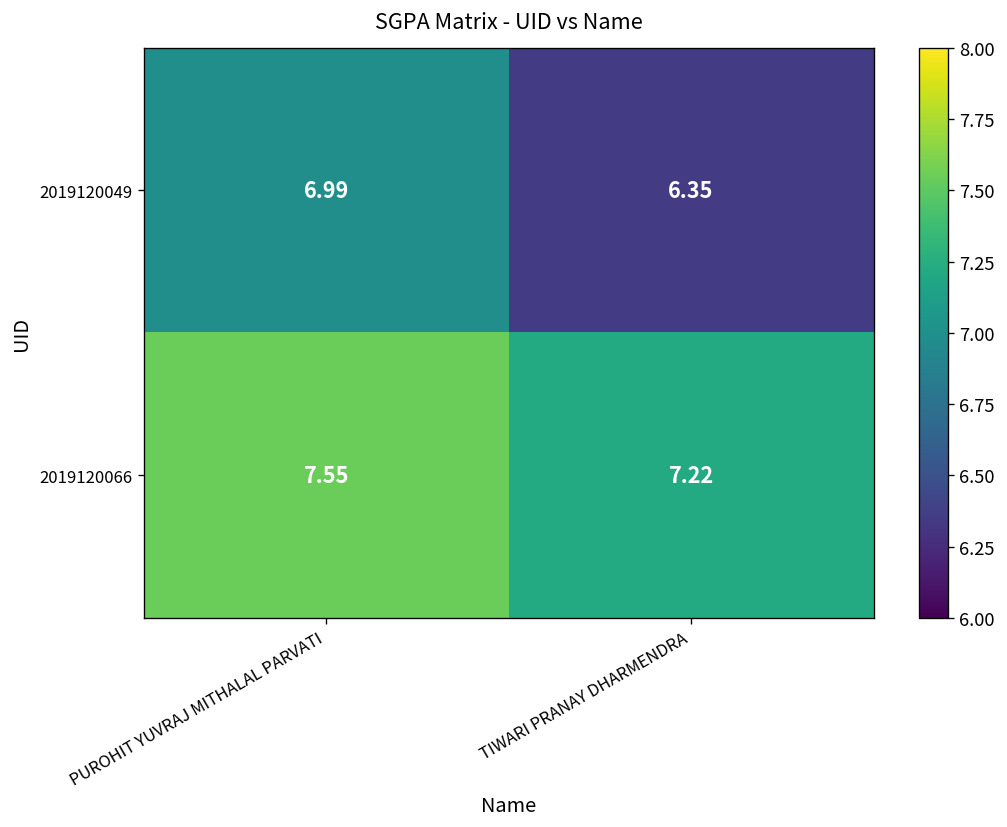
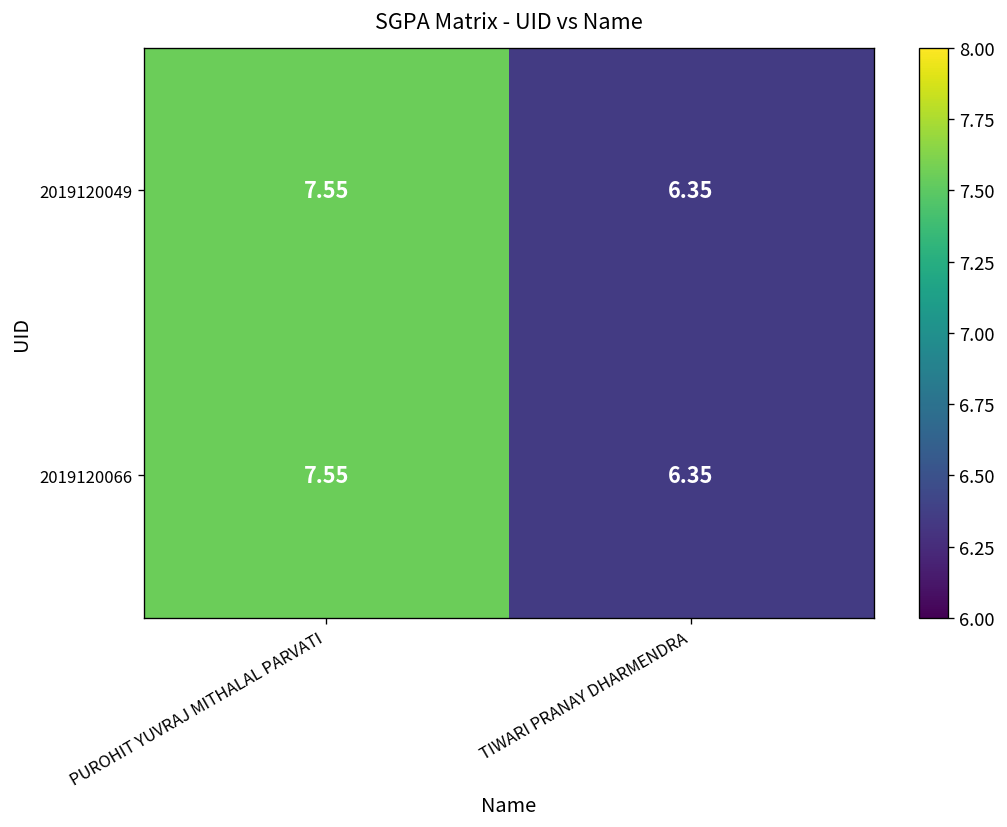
  {
    "2019120049": {
-     "PUROHIT YUVRAJ MITHALAL PARVATI": 6.99,
+     "PUROHIT YUVRAJ MITHALAL PARVATI": 7.55,
      "TIWARI PRANAY DHARMENDRA": 6.35
    },
    "2019120066": {
      "PUROHIT YUVRAJ MITHALAL PARVATI": 7.55,
-     "TIWARI PRANAY DHARMENDRA": 7.22
+     "TIWARI PRANAY DHARMENDRA": 6.35
    }
  }
